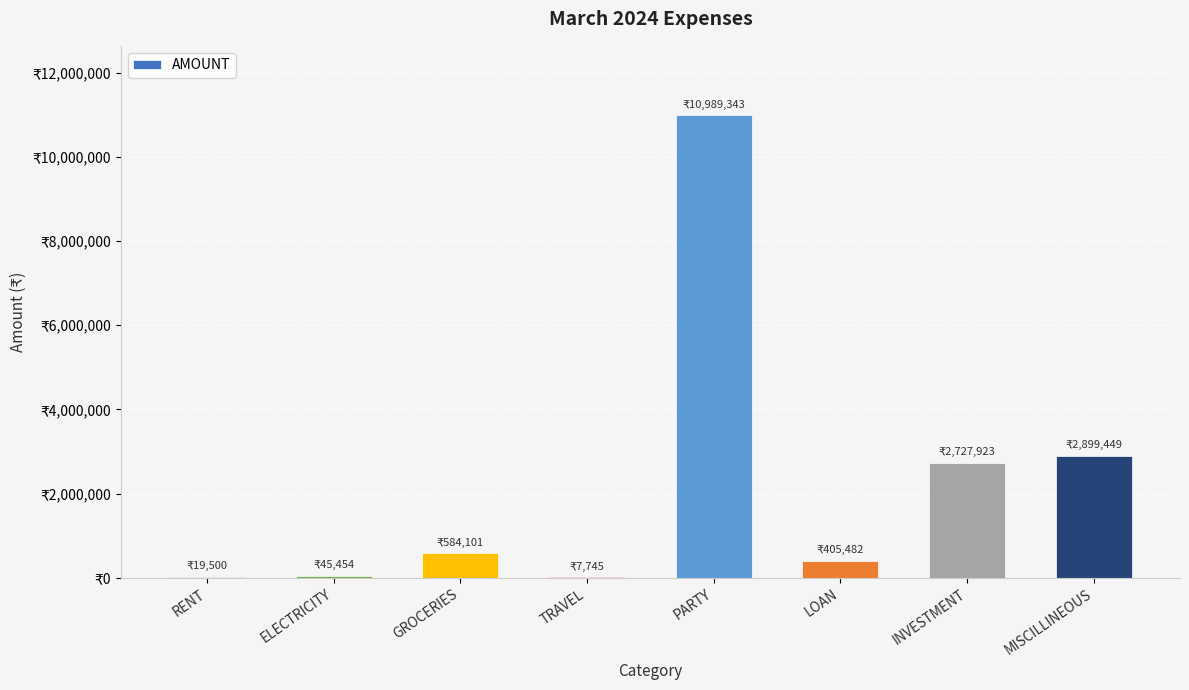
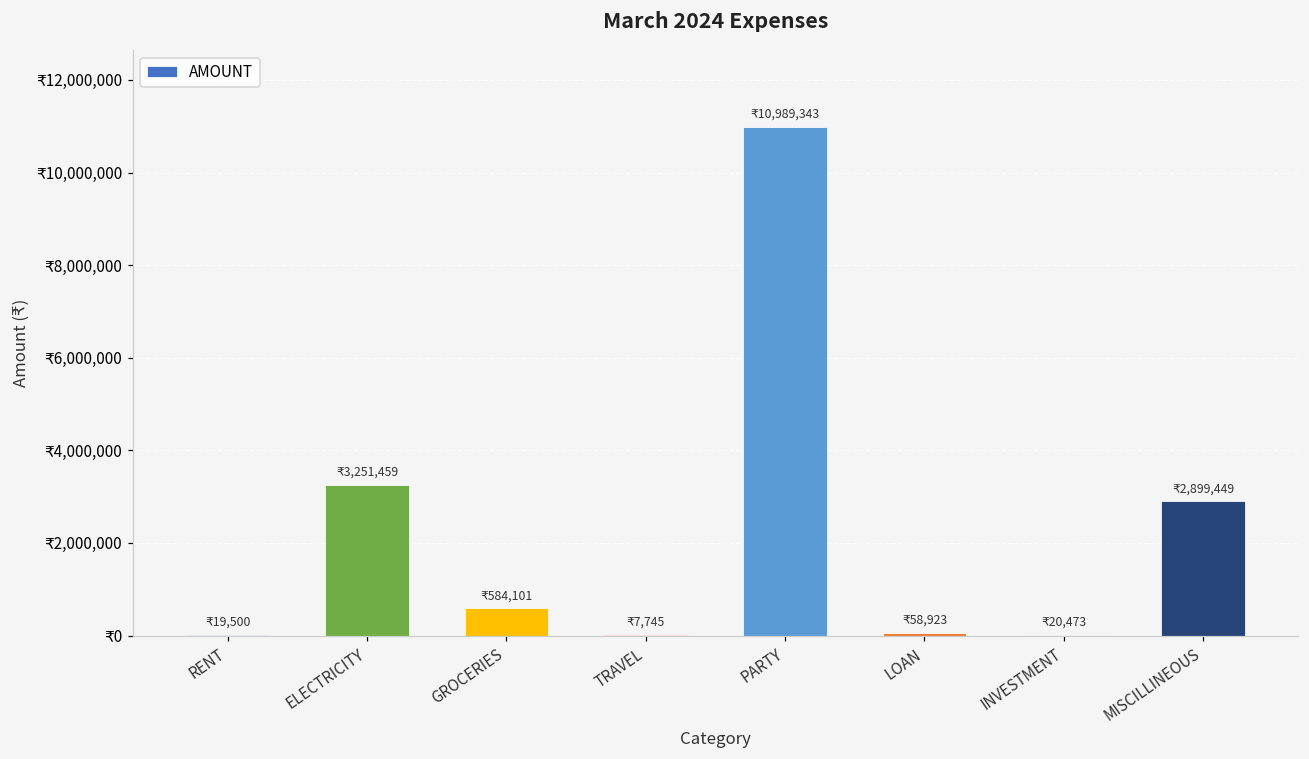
  {
    "RENT": "19,500",
-   "ELECTRICITY": "45,454",
+   "ELECTRICITY": "3,251,459",
    "GROCERIES": "584,101",
    "TRAVEL": "7,745",
    "PARTY": "10,989,343",
-   "LOAN": "405,482",
-   "INVESTMENT": "2,727,923",
+   "LOAN": "58,923",
+   "INVESTMENT": "20,473",
    "MISCILLINEOUS": "2,899,449"
  }
